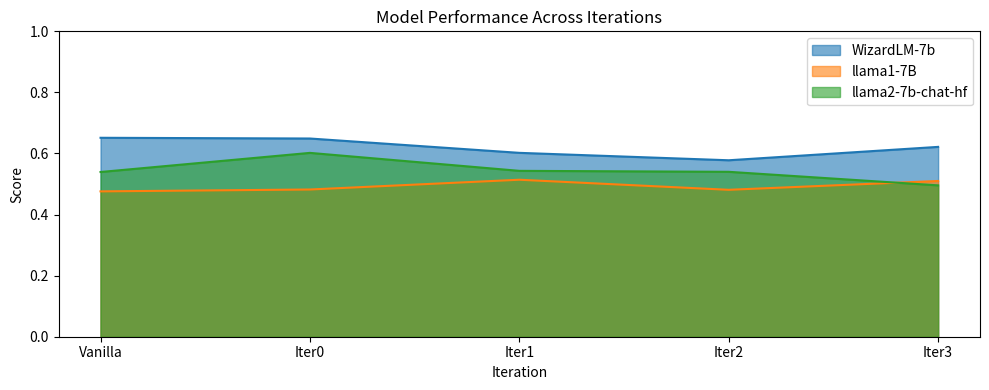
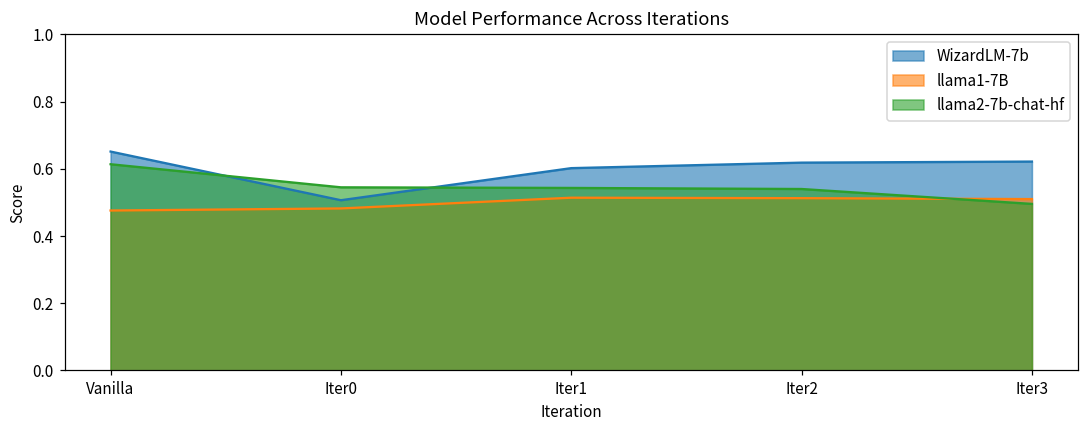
  {
    "WizardLM-7b": {
      "Vanilla": 0.65,
-     "Iter0": 0.65,
+     "Iter0": 0.51,
      "Iter1": 0.60,
-     "Iter2": 0.58,
+     "Iter2": 0.62,
      "Iter3": 0.62
    },
    "llama1-7B": {
      "Vanilla": 0.48,
      "Iter0": 0.48,
      "Iter1": 0.51,
-     "Iter2": 0.48,
+     "Iter2": 0.51,
      "Iter3": 0.51
    },
    "llama2-7b-chat-hf": {
-     "Vanilla": 0.54,
-     "Iter0": 0.60,
+     "Vanilla": 0.61,
+     "Iter0": 0.55,
      "Iter1": 0.54,
      "Iter2": 0.54,
      "Iter3": 0.50
    }
  }
